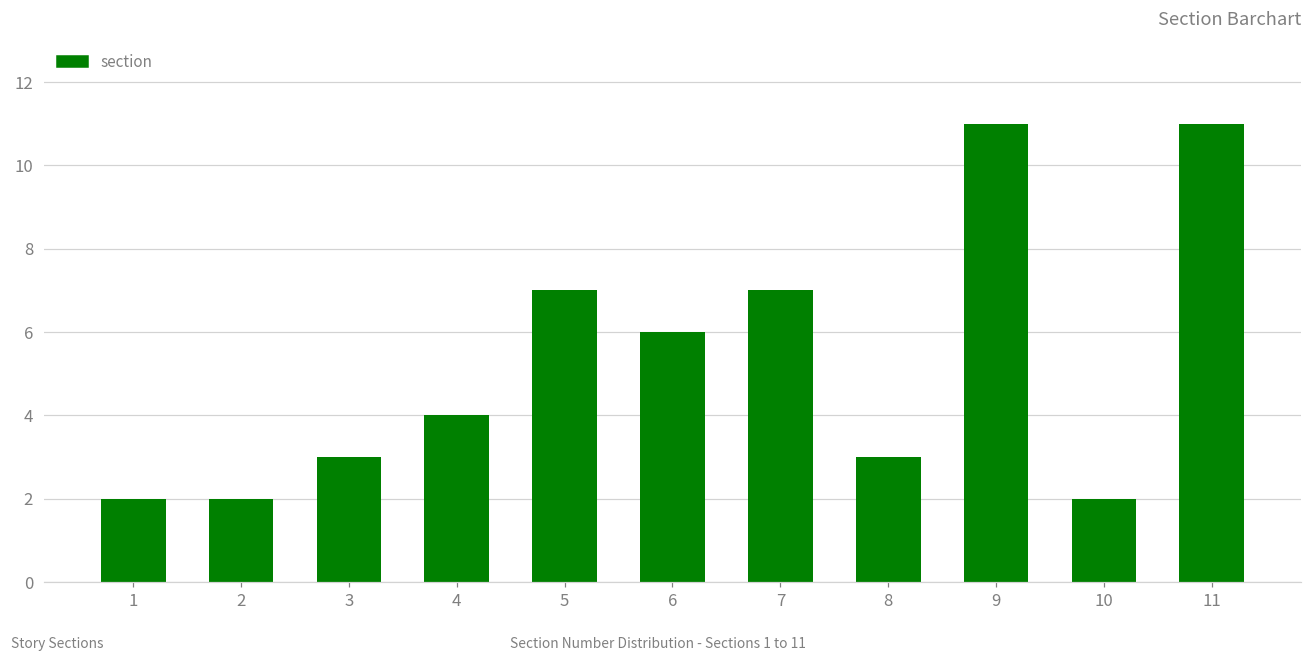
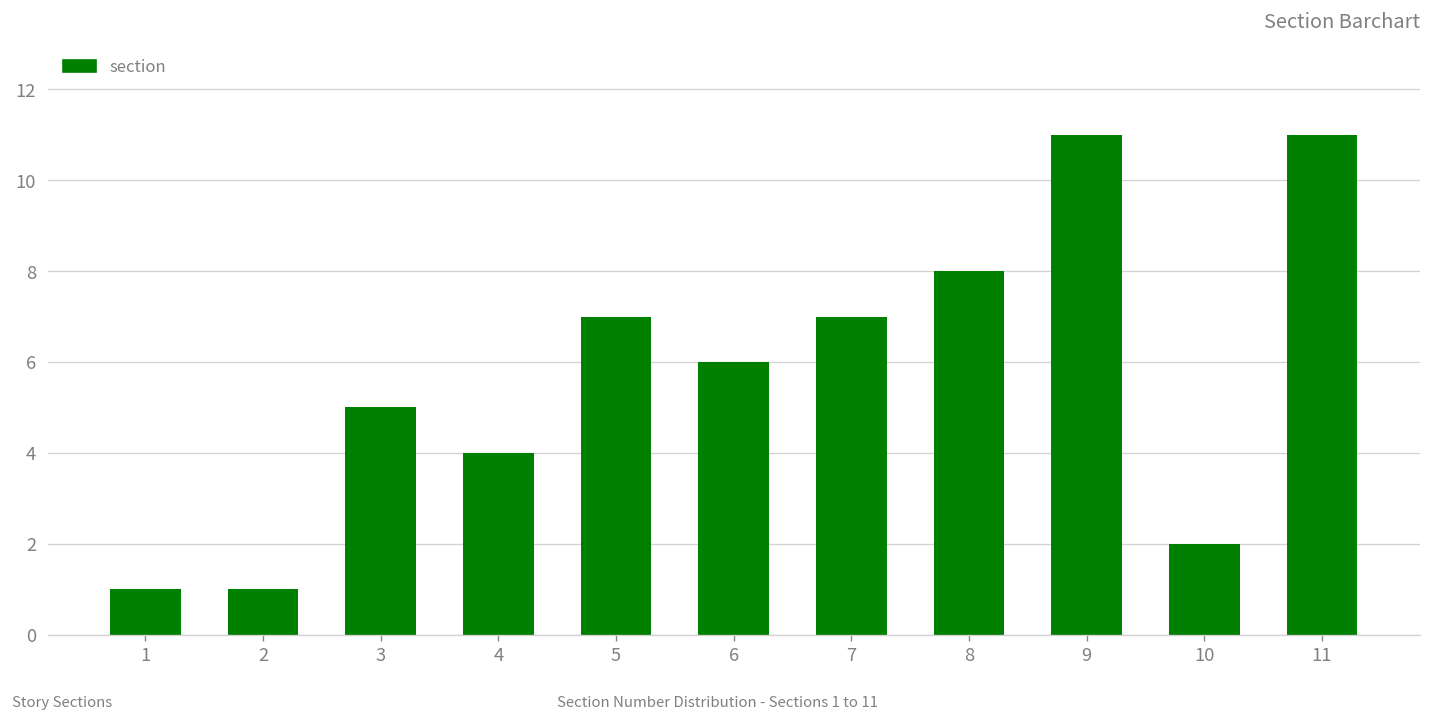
  {
-   "1": 2,
-   "2": 2,
-   "3": 3,
+   "1": 1,
+   "2": 1,
+   "3": 5,
    "4": 4,
    "5": 7,
    "6": 6,
    "7": 7,
-   "8": 3,
+   "8": 8,
    "9": 11,
    "10": 2,
    "11": 11
  }
